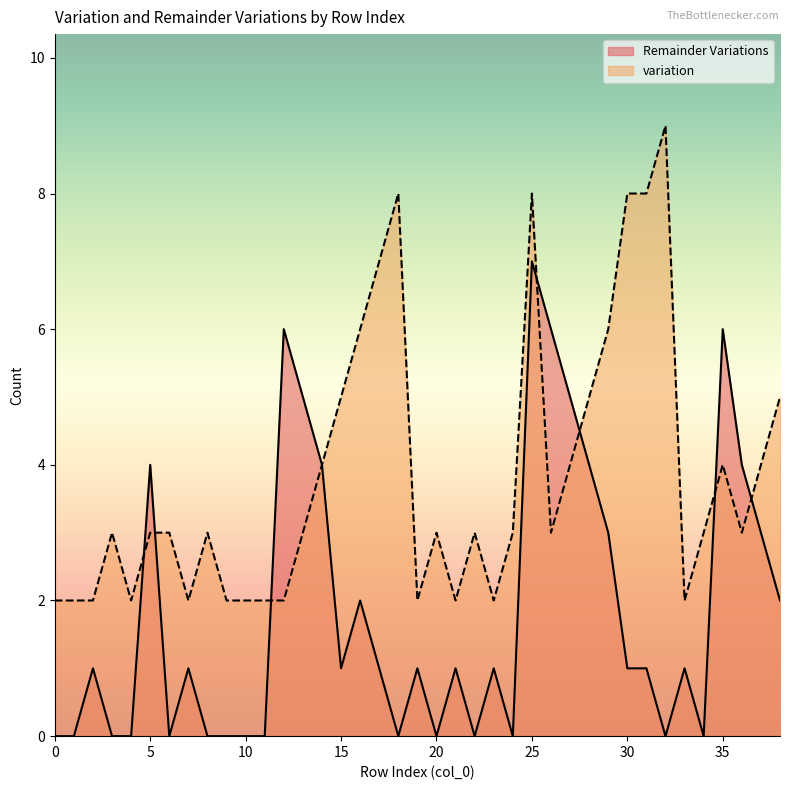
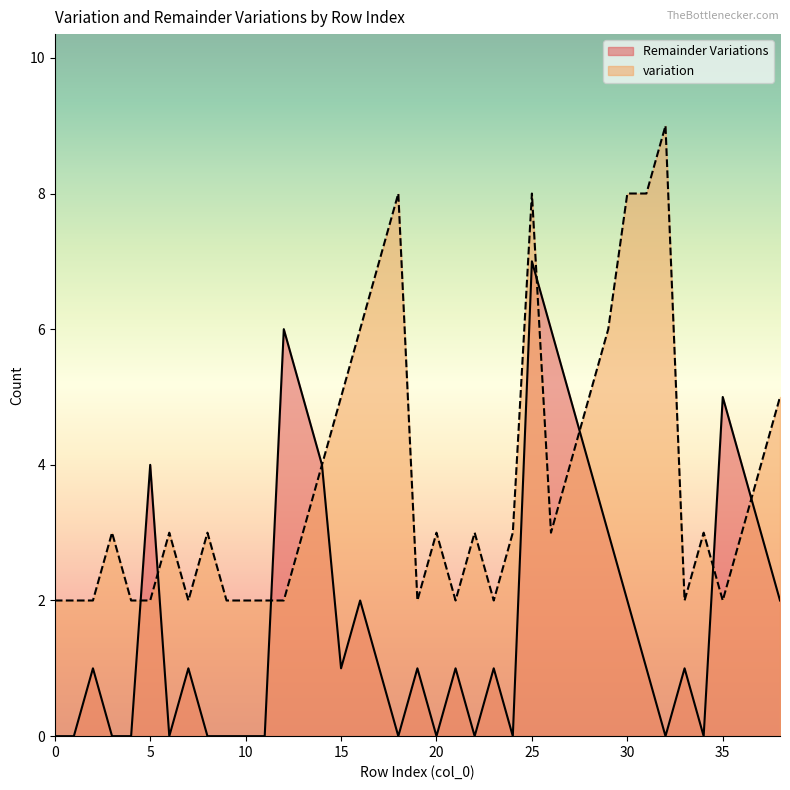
  {
    "Remainder Variations": {
      "0": 0,
      "5": 4,
      "10": 0,
      "15": 1,
      "20": 0,
      "25": 7,
-     "30": 1,
-     "35": 6
+     "30": 2,
+     "35": 5
    },
    "variation": {
      "0": 2,
-     "5": 3,
+     "5": 2,
      "10": 2,
      "15": 5,
      "20": 3,
      "25": 8,
      "30": 8,
-     "35": 4
+     "35": 2
    }
  }
